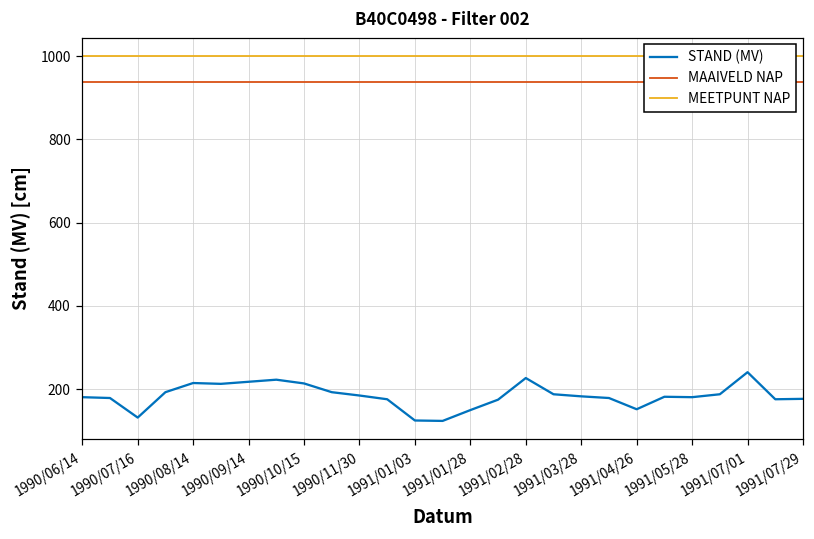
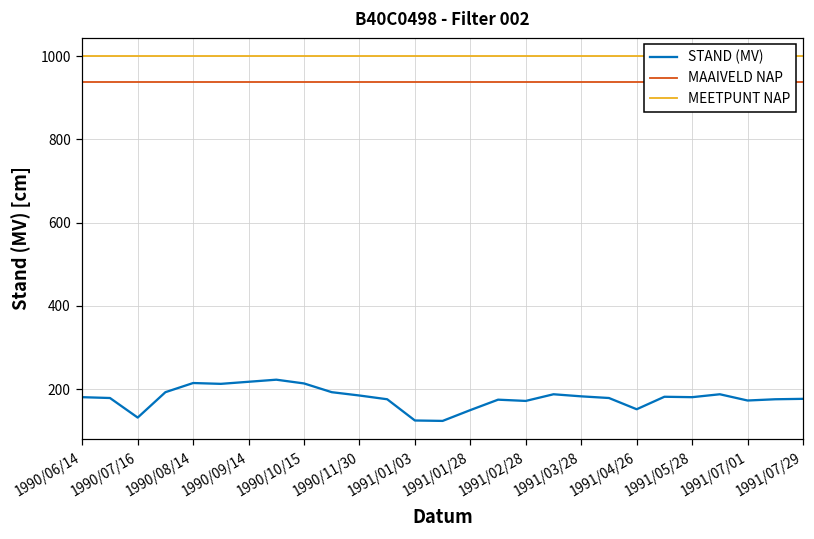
  {
    "STAND (MV)": {
      "1990/06/14": 180,
      "1990/07/16": 130,
      "1990/08/14": 220,
      "1990/09/14": 220,
      "1990/10/15": 210,
      "1990/11/30": 190,
      "1991/01/03": 130,
      "1991/01/28": 150,
-     "1991/02/28": 230,
+     "1991/02/28": 170,
      "1991/03/28": 180,
      "1991/04/26": 150,
      "1991/05/28": 180,
-     "1991/07/01": 240,
+     "1991/07/01": 170,
      "1991/07/29": 180
    },
    "MAAIVELD NAP": {
      "1990/06/14": 940,
      "1990/07/16": 940,
      "1990/08/14": 940,
      "1990/09/14": 940,
      "1990/10/15": 940,
      "1990/11/30": 940,
      "1991/01/03": 940,
      "1991/01/28": 940,
      "1991/02/28": 940,
      "1991/03/28": 940,
      "1991/04/26": 940,
      "1991/07/29": 940
    },
    "MEETPUNT NAP": {
      "1990/06/14": 1000,
      "1990/07/16": 1000,
      "1990/08/14": 1000,
      "1990/09/14": 1000,
      "1990/10/15": 1000,
      "1990/11/30": 1000,
      "1991/01/03": 1000,
      "1991/01/28": 1000,
      "1991/02/28": 1000,
      "1991/03/28": 1000,
      "1991/04/26": 1000,
      "1991/07/29": 1000
    }
  }
